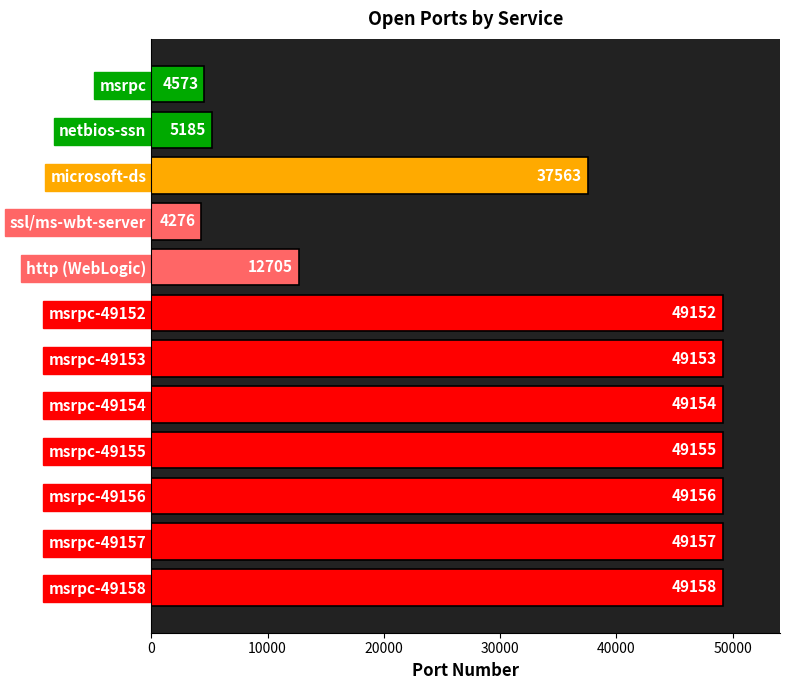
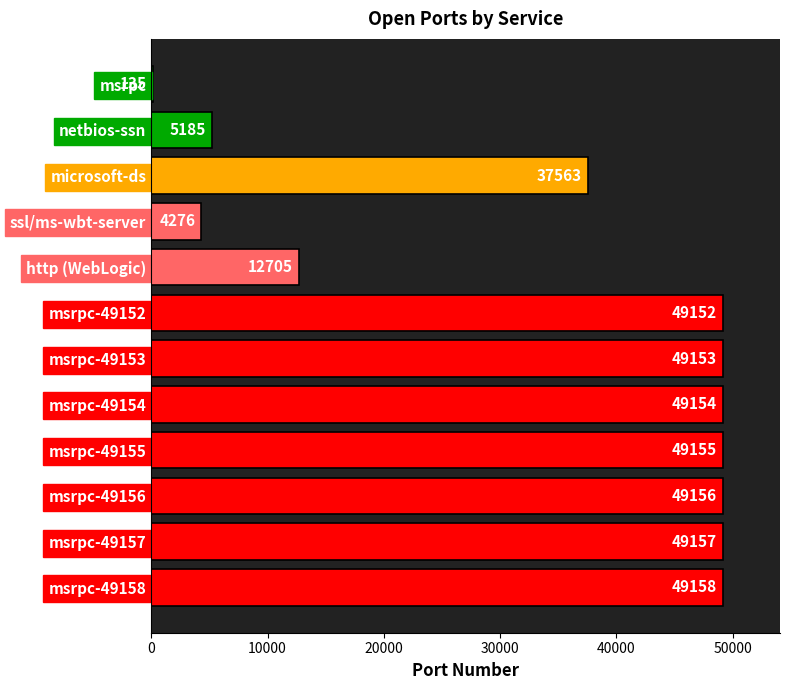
  {
-   "msrpc": 4573,
+   "msrpc": 135,
    "netbios-ssn": 5185,
    "microsoft-ds": 37563,
    "ssl/ms-wbt-server": 4276,
    "http (WebLogic)": 12705,
    "msrpc-49152": 49152,
    "msrpc-49153": 49153,
    "msrpc-49154": 49154,
    "msrpc-49155": 49155,
    "msrpc-49156": 49156,
    "msrpc-49157": 49157,
    "msrpc-49158": 49158
  }
